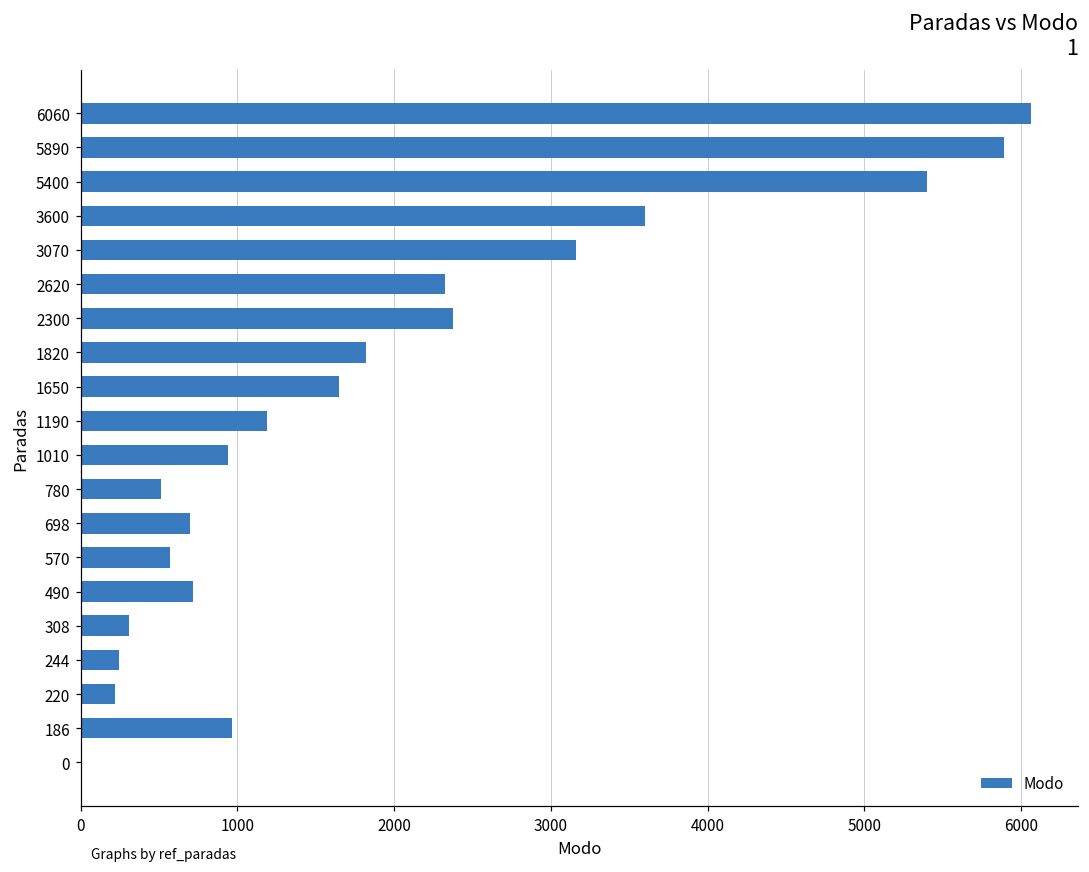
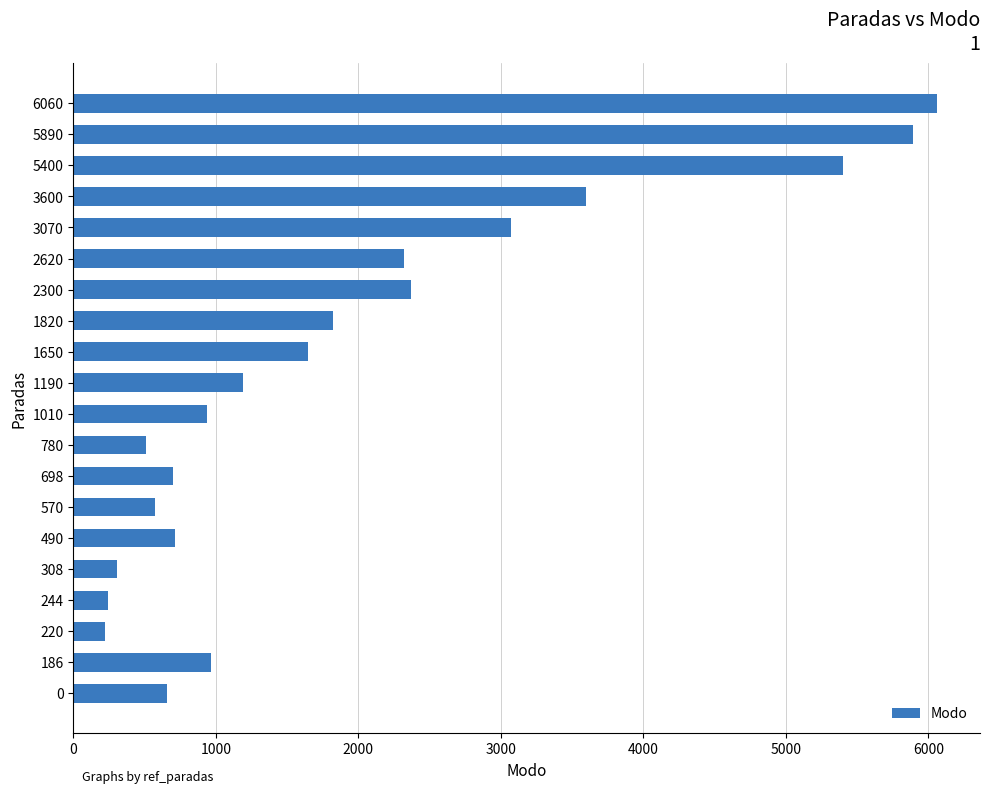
  {
    "6060": 6060,
    "5890": 5890,
    "5400": 5400,
    "3600": 3600,
-   "3070": 3160,
+   "3070": 3070,
    "2620": 2320,
    "2300": 2370,
    "1820": 1820,
    "1650": 1650,
    "1190": 1190,
    "1010": 940,
    "780": 510,
    "698": 700,
    "570": 570,
    "490": 720,
    "308": 310,
    "244": 240,
    "220": 220,
    "186": 960,
-   "0": 0
+   "0": 660
  }
